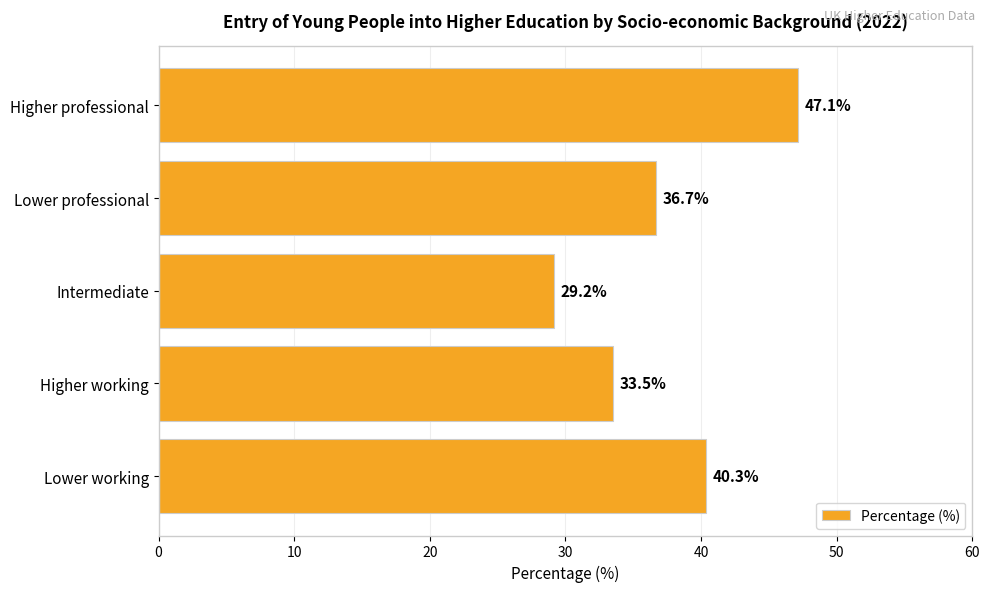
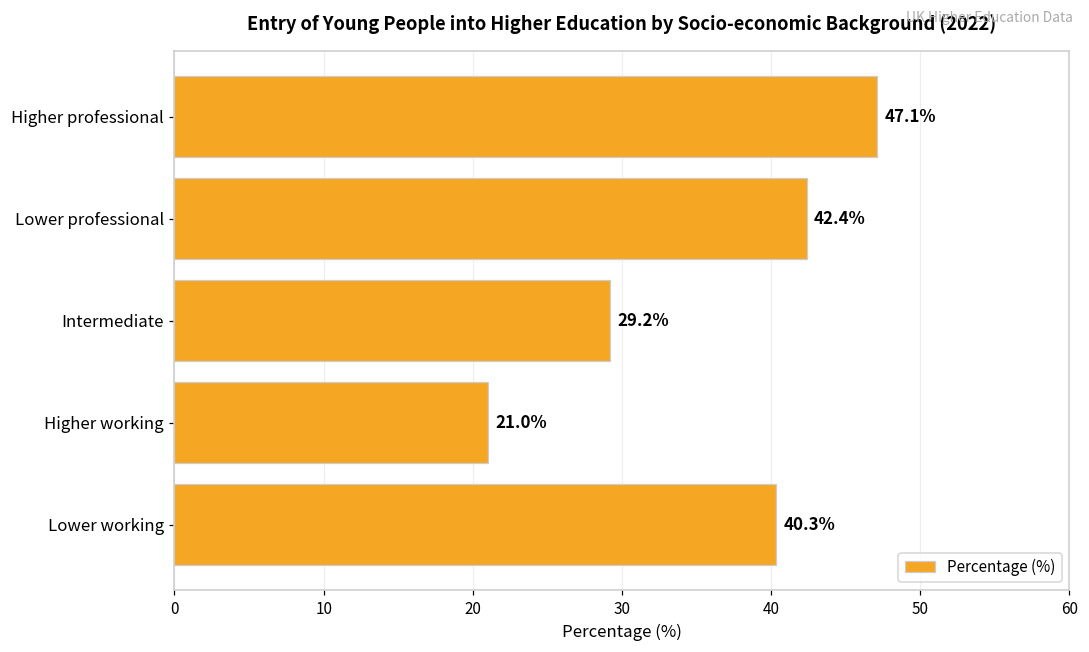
  {
    "Higher professional": "47.1%",
-   "Lower professional": "36.7%",
+   "Lower professional": "42.4%",
    "Intermediate": "29.2%",
-   "Higher working": "33.5%",
+   "Higher working": "21.0%",
    "Lower working": "40.3%"
  }
